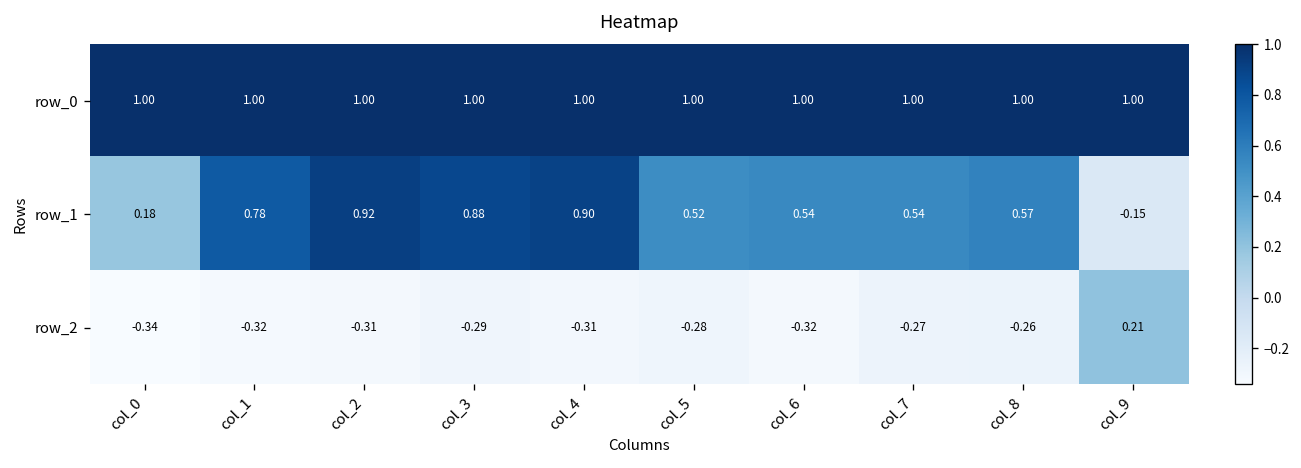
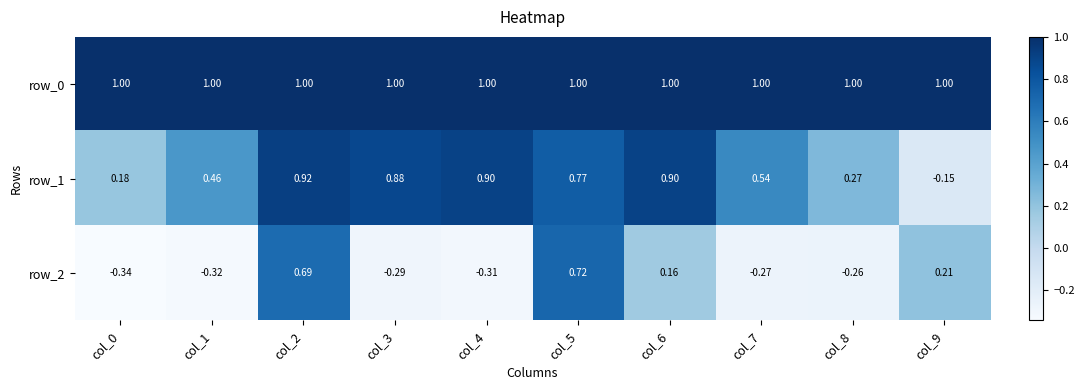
  {
    "row_0": {
      "col_0": 1.00,
      "col_1": 1.00,
      "col_2": 1.00,
      "col_3": 1.00,
      "col_4": 1.00,
      "col_5": 1.00,
      "col_6": 1.00,
      "col_7": 1.00,
      "col_8": 1.00,
      "col_9": 1.00
    },
    "row_1": {
      "col_0": 0.18,
-     "col_1": 0.78,
+     "col_1": 0.46,
      "col_2": 0.92,
      "col_3": 0.88,
      "col_4": 0.90,
-     "col_5": 0.52,
-     "col_6": 0.54,
+     "col_5": 0.77,
+     "col_6": 0.90,
      "col_7": 0.54,
-     "col_8": 0.57,
+     "col_8": 0.27,
      "col_9": -0.15
    },
    "row_2": {
      "col_0": -0.34,
      "col_1": -0.32,
-     "col_2": -0.31,
+     "col_2": 0.69,
      "col_3": -0.29,
      "col_4": -0.31,
-     "col_5": -0.28,
-     "col_6": -0.32,
+     "col_5": 0.72,
+     "col_6": 0.16,
      "col_7": -0.27,
      "col_8": -0.26,
      "col_9": 0.21
    }
  }
